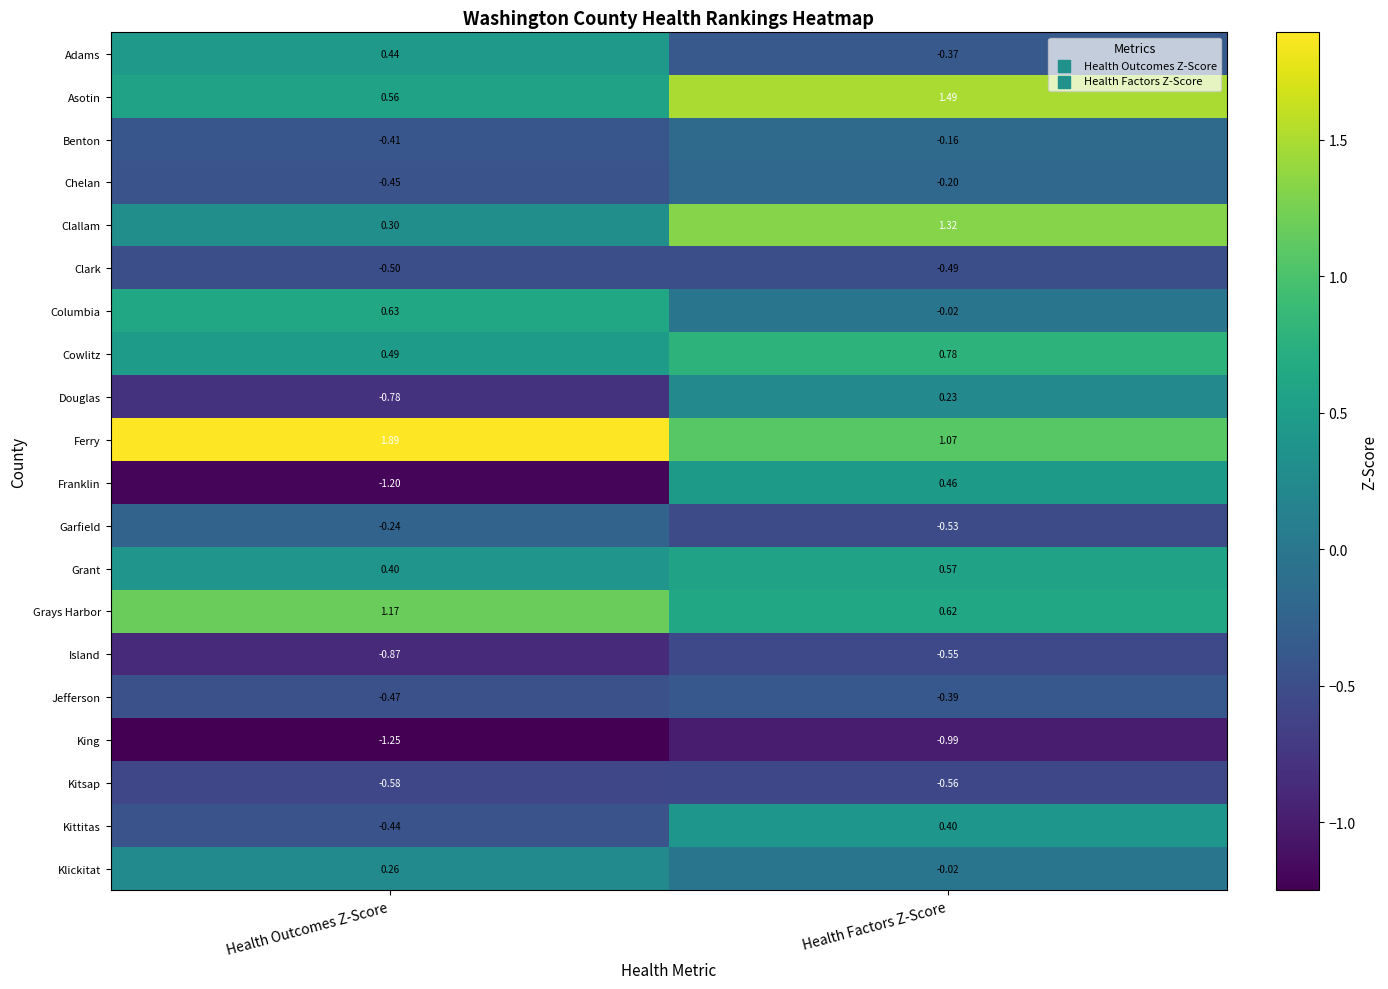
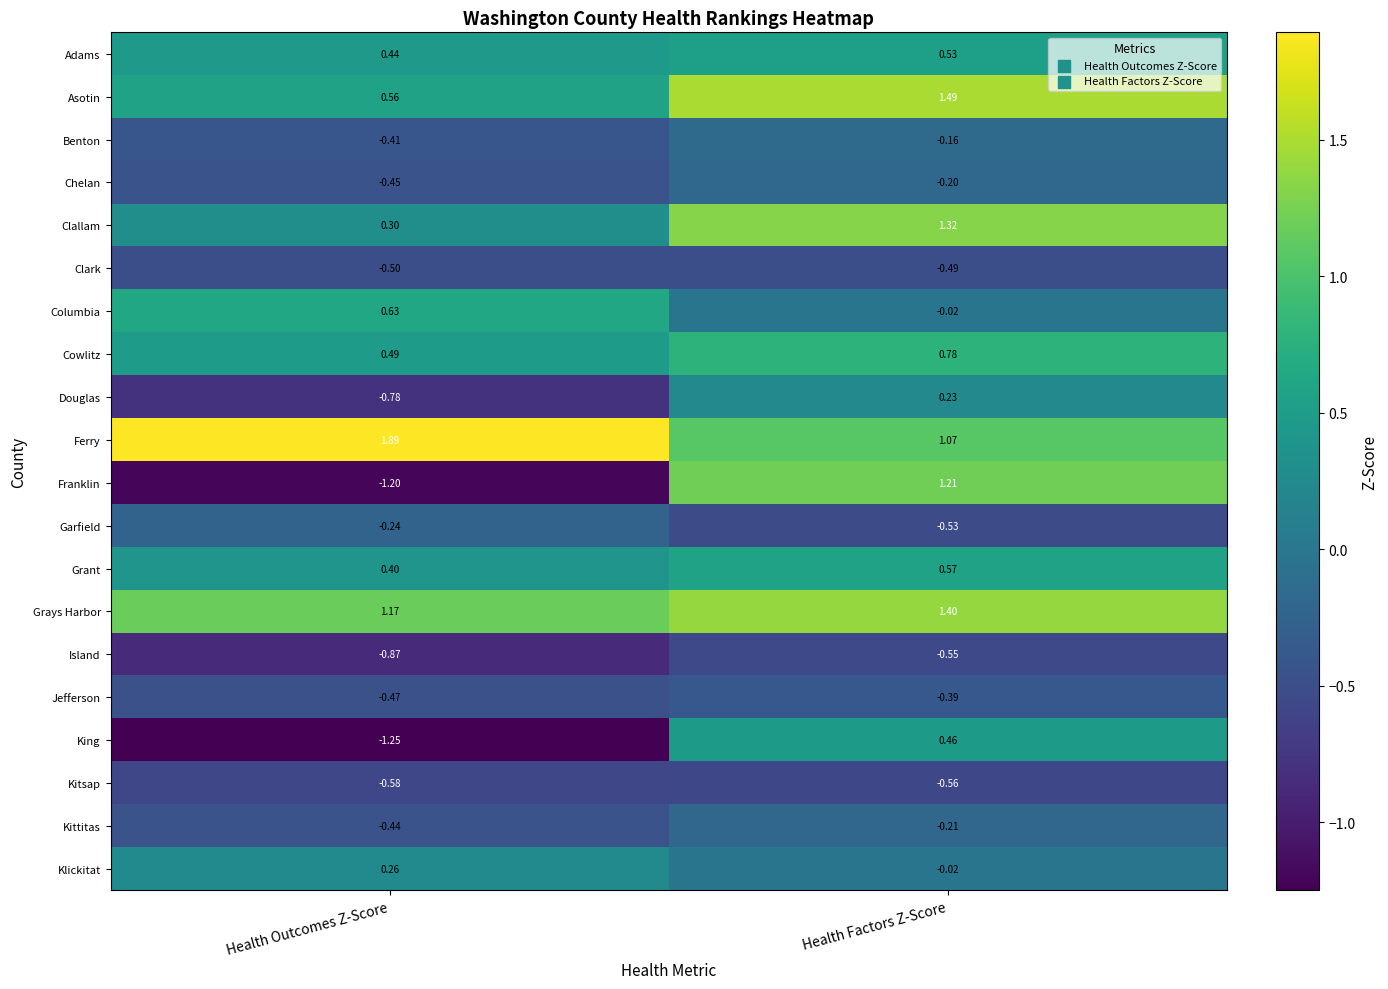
  {
    "Adams": {
      "Health Outcomes Z-Score": 0.44,
-     "Health Factors Z-Score": -0.37
+     "Health Factors Z-Score": 0.53
    },
    "Asotin": {
      "Health Outcomes Z-Score": 0.56,
      "Health Factors Z-Score": 1.49
    },
    "Benton": {
      "Health Outcomes Z-Score": -0.41,
      "Health Factors Z-Score": -0.16
    },
    "Chelan": {
      "Health Outcomes Z-Score": -0.45,
      "Health Factors Z-Score": -0.20
    },
    "Clallam": {
      "Health Outcomes Z-Score": 0.30,
      "Health Factors Z-Score": 1.32
    },
    "Clark": {
      "Health Outcomes Z-Score": -0.50,
      "Health Factors Z-Score": -0.49
    },
    "Columbia": {
      "Health Outcomes Z-Score": 0.63,
      "Health Factors Z-Score": -0.02
    },
    "Cowlitz": {
      "Health Outcomes Z-Score": 0.49,
      "Health Factors Z-Score": 0.78
    },
    "Douglas": {
      "Health Outcomes Z-Score": -0.78,
      "Health Factors Z-Score": 0.23
    },
    "Ferry": {
      "Health Outcomes Z-Score": 1.89,
      "Health Factors Z-Score": 1.07
    },
    "Franklin": {
      "Health Outcomes Z-Score": -1.20,
-     "Health Factors Z-Score": 0.46
+     "Health Factors Z-Score": 1.21
    },
    "Garfield": {
      "Health Outcomes Z-Score": -0.24,
      "Health Factors Z-Score": -0.53
    },
    "Grant": {
      "Health Outcomes Z-Score": 0.40,
      "Health Factors Z-Score": 0.57
    },
    "Grays Harbor": {
      "Health Outcomes Z-Score": 1.17,
-     "Health Factors Z-Score": 0.62
+     "Health Factors Z-Score": 1.40
    },
    "Island": {
      "Health Outcomes Z-Score": -0.87,
      "Health Factors Z-Score": -0.55
    },
    "Jefferson": {
      "Health Outcomes Z-Score": -0.47,
      "Health Factors Z-Score": -0.39
    },
    "King": {
      "Health Outcomes Z-Score": -1.25,
-     "Health Factors Z-Score": -0.99
+     "Health Factors Z-Score": 0.46
    },
    "Kitsap": {
      "Health Outcomes Z-Score": -0.58,
      "Health Factors Z-Score": -0.56
    },
    "Kittitas": {
      "Health Outcomes Z-Score": -0.44,
-     "Health Factors Z-Score": 0.40
+     "Health Factors Z-Score": -0.21
    },
    "Klickitat": {
      "Health Outcomes Z-Score": 0.26,
      "Health Factors Z-Score": -0.02
    }
  }
